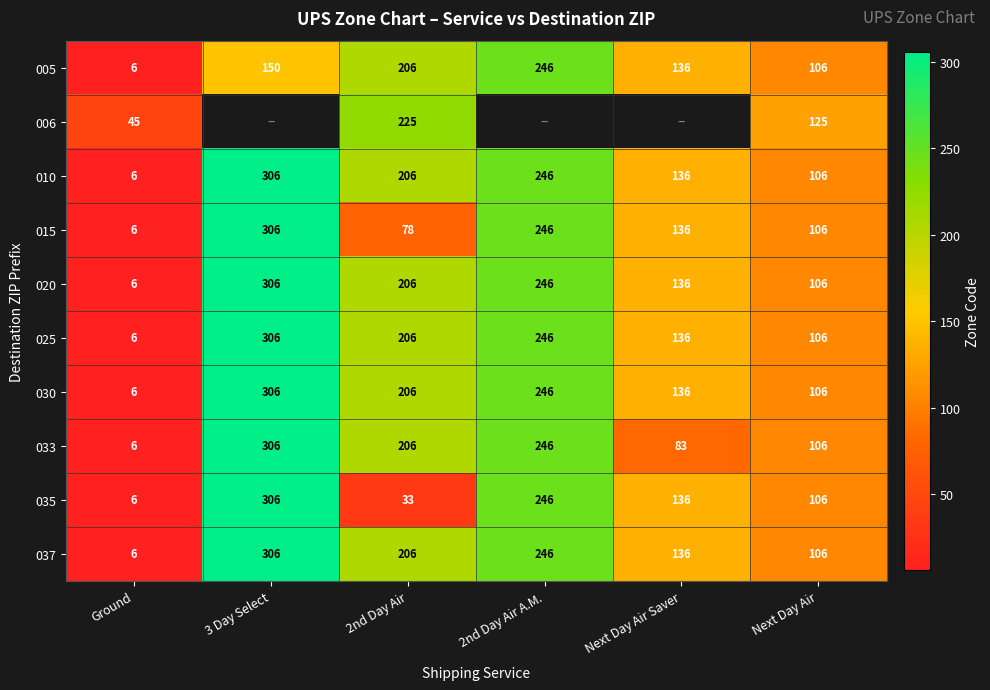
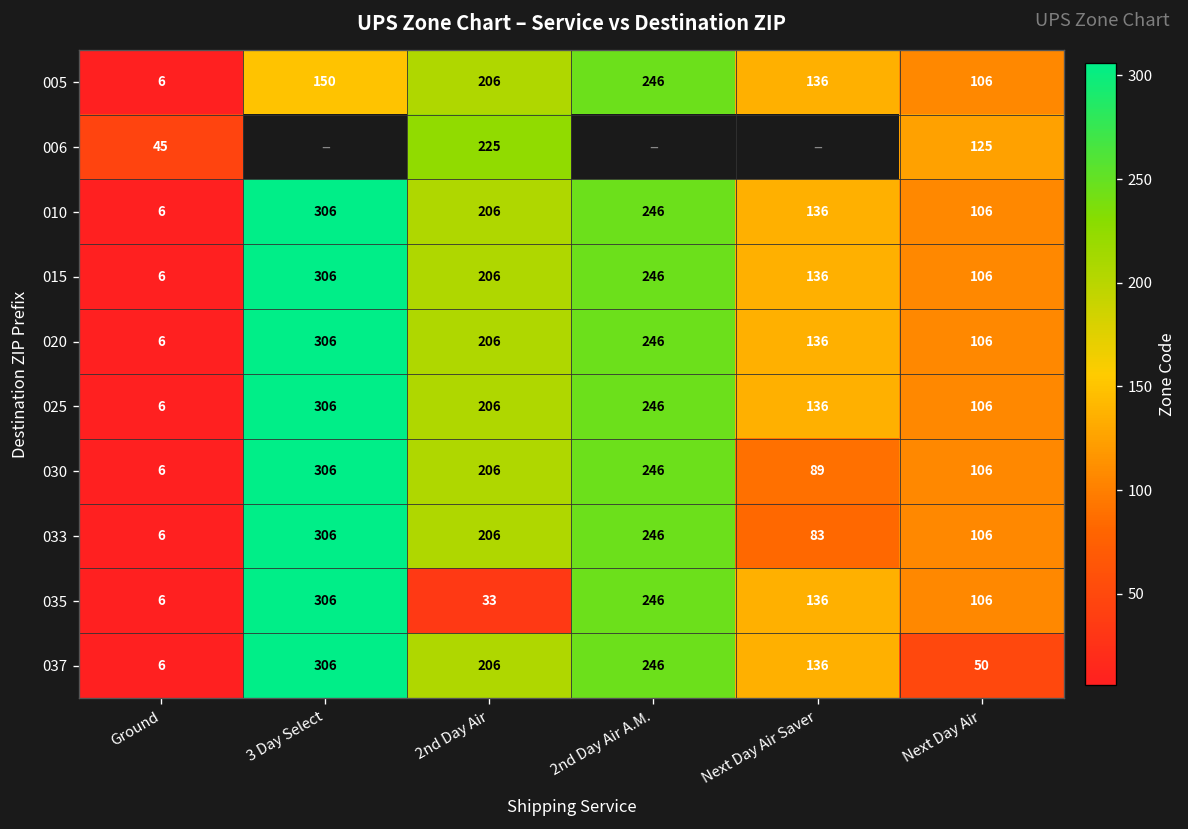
  {
    "005": {
      "Ground": 6,
      "3 Day Select": 150,
      "2nd Day Air": 206,
      "2nd Day Air A.M.": 246,
      "Next Day Air Saver": 136,
      "Next Day Air": 106
    },
    "006": {
      "Ground": 45,
      "2nd Day Air": 225,
      "Next Day Air": 125
    },
    "010": {
      "Ground": 6,
      "3 Day Select": 306,
      "2nd Day Air": 206,
      "2nd Day Air A.M.": 246,
      "Next Day Air Saver": 136,
      "Next Day Air": 106
    },
    "015": {
      "Ground": 6,
      "3 Day Select": 306,
-     "2nd Day Air": 78,
+     "2nd Day Air": 206,
      "2nd Day Air A.M.": 246,
      "Next Day Air Saver": 136,
      "Next Day Air": 106
    },
    "020": {
      "Ground": 6,
      "3 Day Select": 306,
      "2nd Day Air": 206,
      "2nd Day Air A.M.": 246,
      "Next Day Air Saver": 136,
      "Next Day Air": 106
    },
    "025": {
      "Ground": 6,
      "3 Day Select": 306,
      "2nd Day Air": 206,
      "2nd Day Air A.M.": 246,
      "Next Day Air Saver": 136,
      "Next Day Air": 106
    },
    "030": {
      "Ground": 6,
      "3 Day Select": 306,
      "2nd Day Air": 206,
      "2nd Day Air A.M.": 246,
-     "Next Day Air Saver": 136,
+     "Next Day Air Saver": 89,
      "Next Day Air": 106
    },
    "033": {
      "Ground": 6,
      "3 Day Select": 306,
      "2nd Day Air": 206,
      "2nd Day Air A.M.": 246,
      "Next Day Air Saver": 83,
      "Next Day Air": 106
    },
    "035": {
      "Ground": 6,
      "3 Day Select": 306,
      "2nd Day Air": 33,
      "2nd Day Air A.M.": 246,
      "Next Day Air Saver": 136,
      "Next Day Air": 106
    },
    "037": {
      "Ground": 6,
      "3 Day Select": 306,
      "2nd Day Air": 206,
      "2nd Day Air A.M.": 246,
      "Next Day Air Saver": 136,
-     "Next Day Air": 106
+     "Next Day Air": 50
    }
  }
